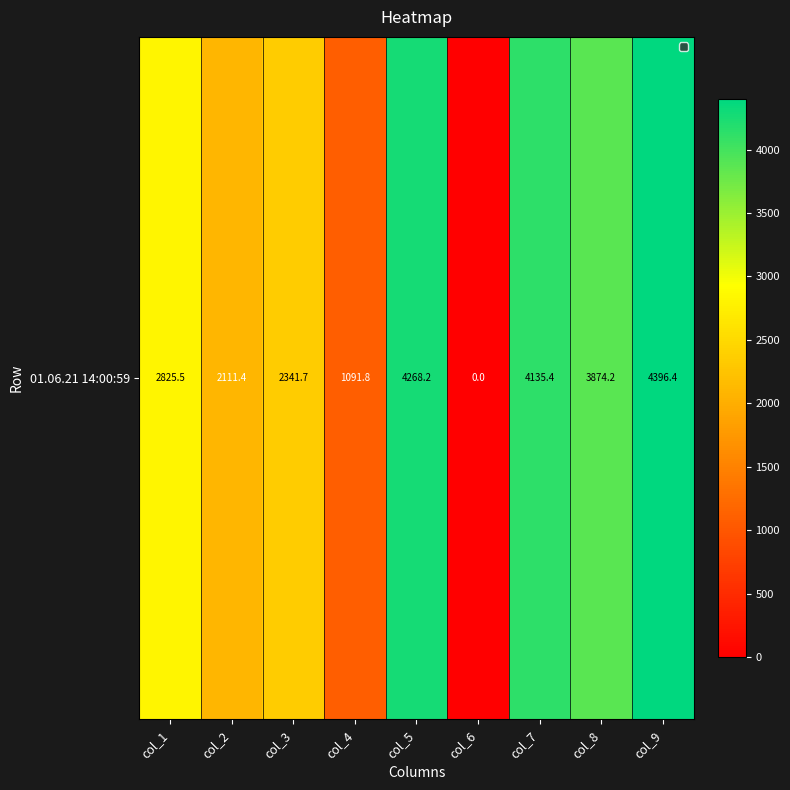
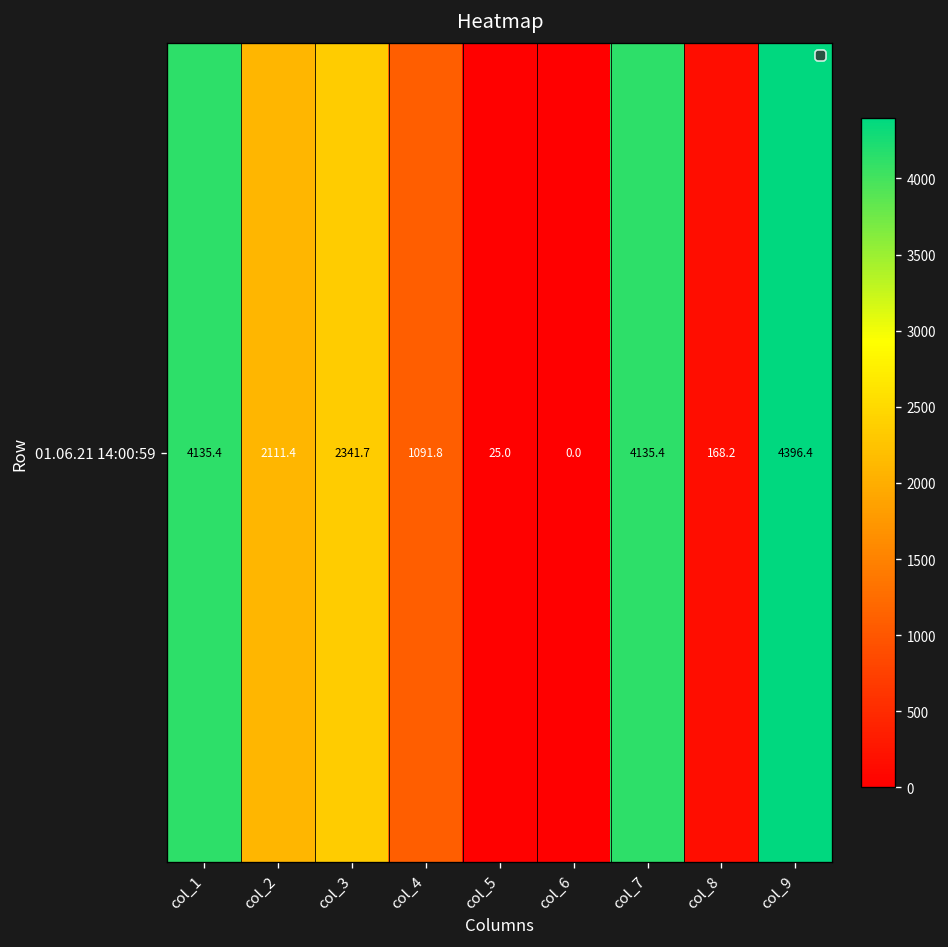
  {
    "01.06.21 14:00:59": {
-     "col_1": 2825.5,
+     "col_1": 4135.4,
      "col_2": 2111.4,
      "col_3": 2341.7,
      "col_4": 1091.8,
-     "col_5": 4268.2,
+     "col_5": 25.0,
      "col_6": 0.0,
      "col_7": 4135.4,
-     "col_8": 3874.2,
+     "col_8": 168.2,
      "col_9": 4396.4
    }
  }
